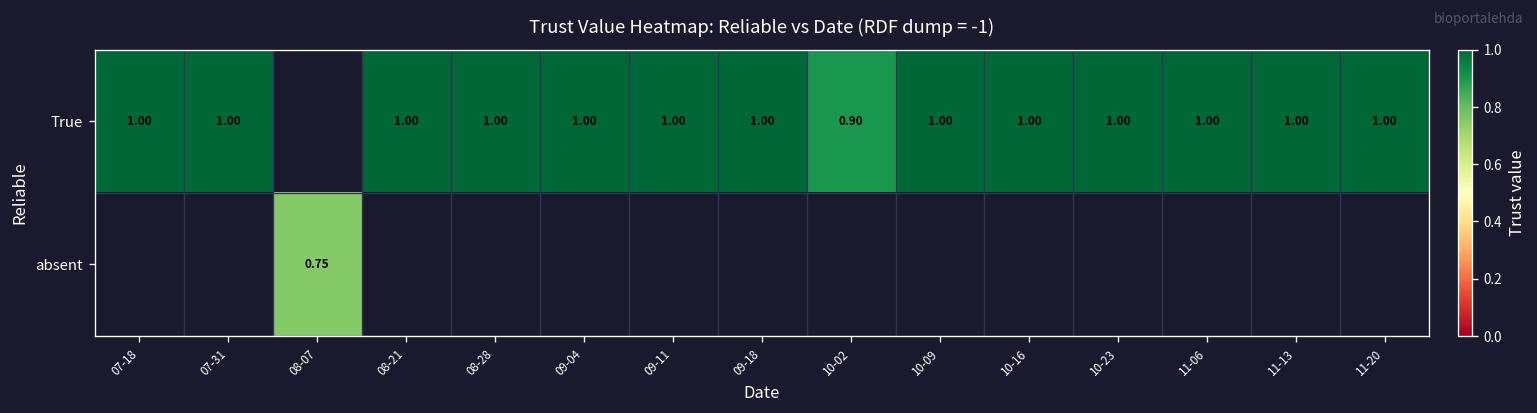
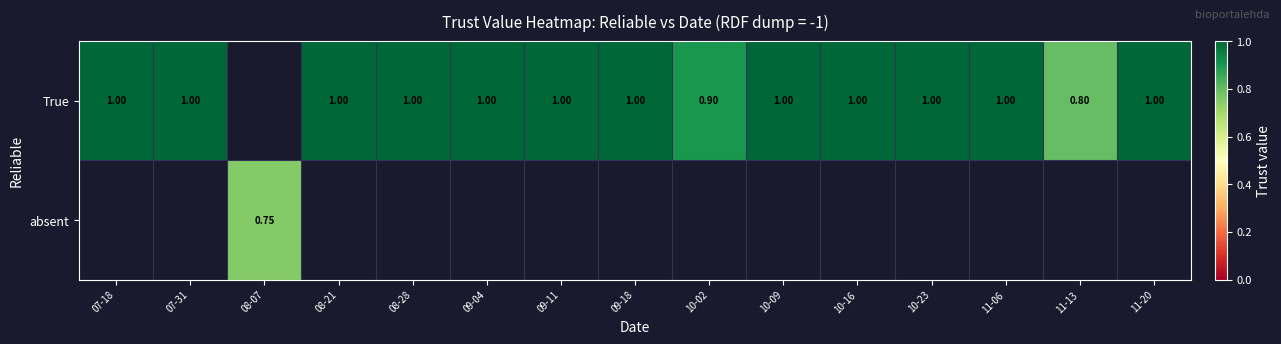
  {
    "True": {
      "07-18": 1.00,
      "07-31": 1.00,
      "08-21": 1.00,
      "08-28": 1.00,
      "09-04": 1.00,
      "09-11": 1.00,
      "09-18": 1.00,
      "10-02": 0.90,
      "10-09": 1.00,
      "10-16": 1.00,
      "10-23": 1.00,
      "11-06": 1.00,
-     "11-13": 1.00,
+     "11-13": 0.80,
      "11-20": 1.00
    },
    "absent": {
      "08-07": 0.75
    }
  }
